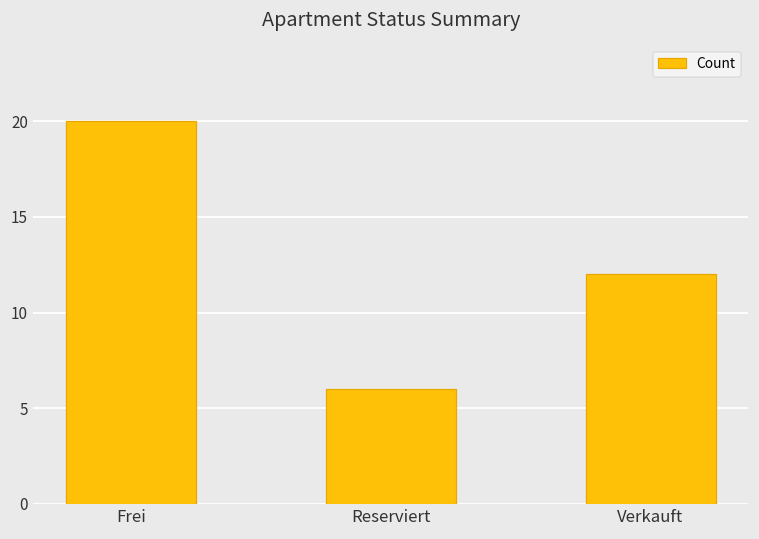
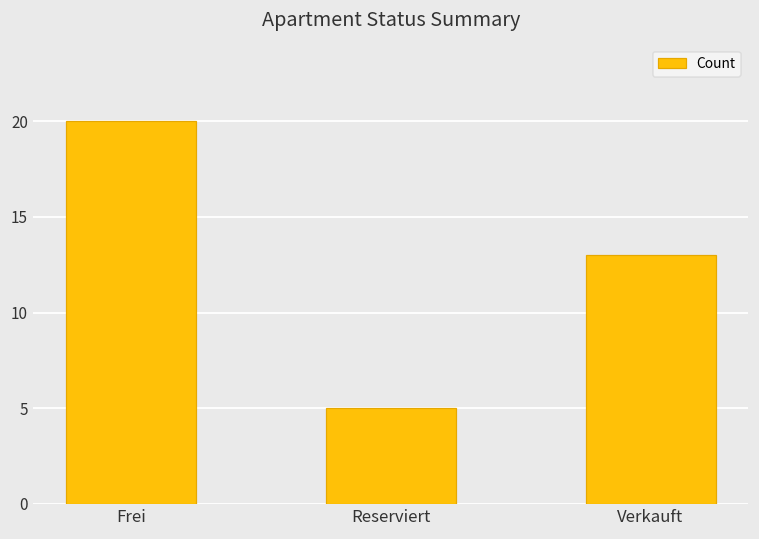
  {
    "Frei": 20,
-   "Reserviert": 6,
-   "Verkauft": 12
+   "Reserviert": 5,
+   "Verkauft": 13
  }
